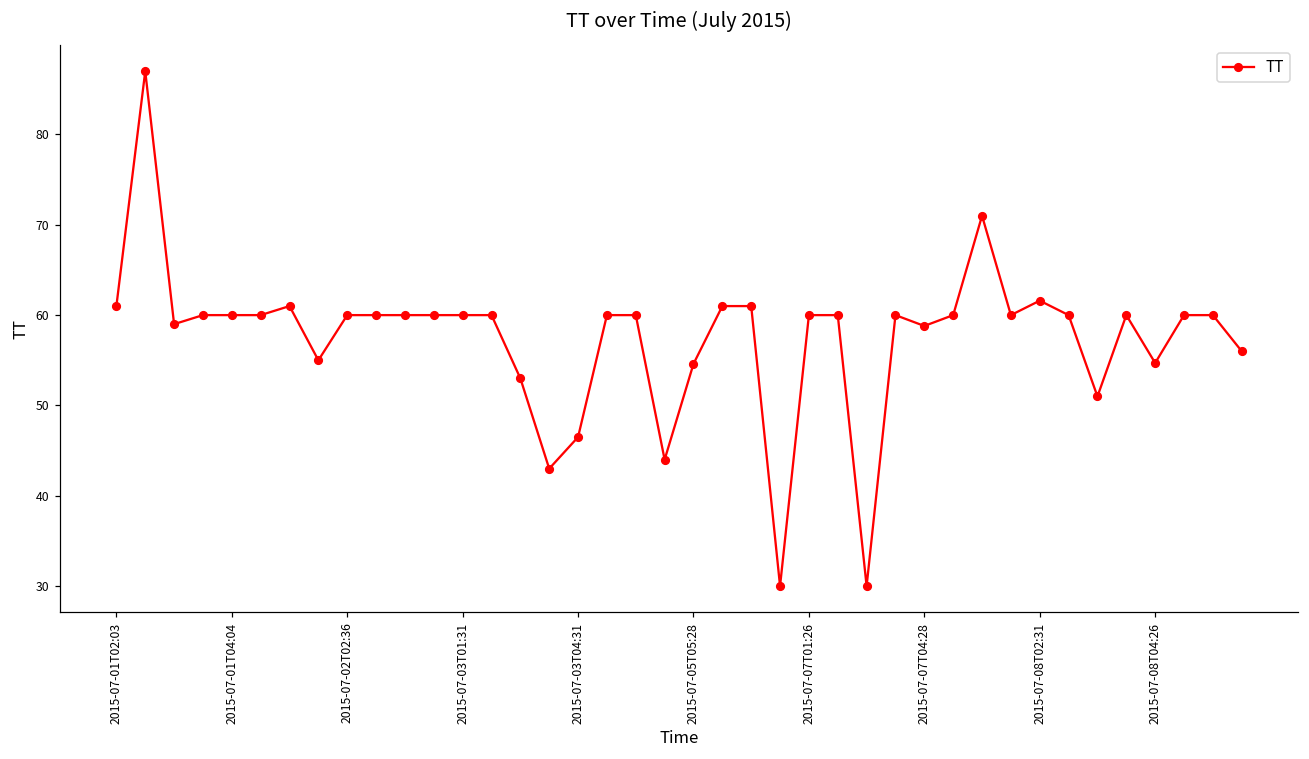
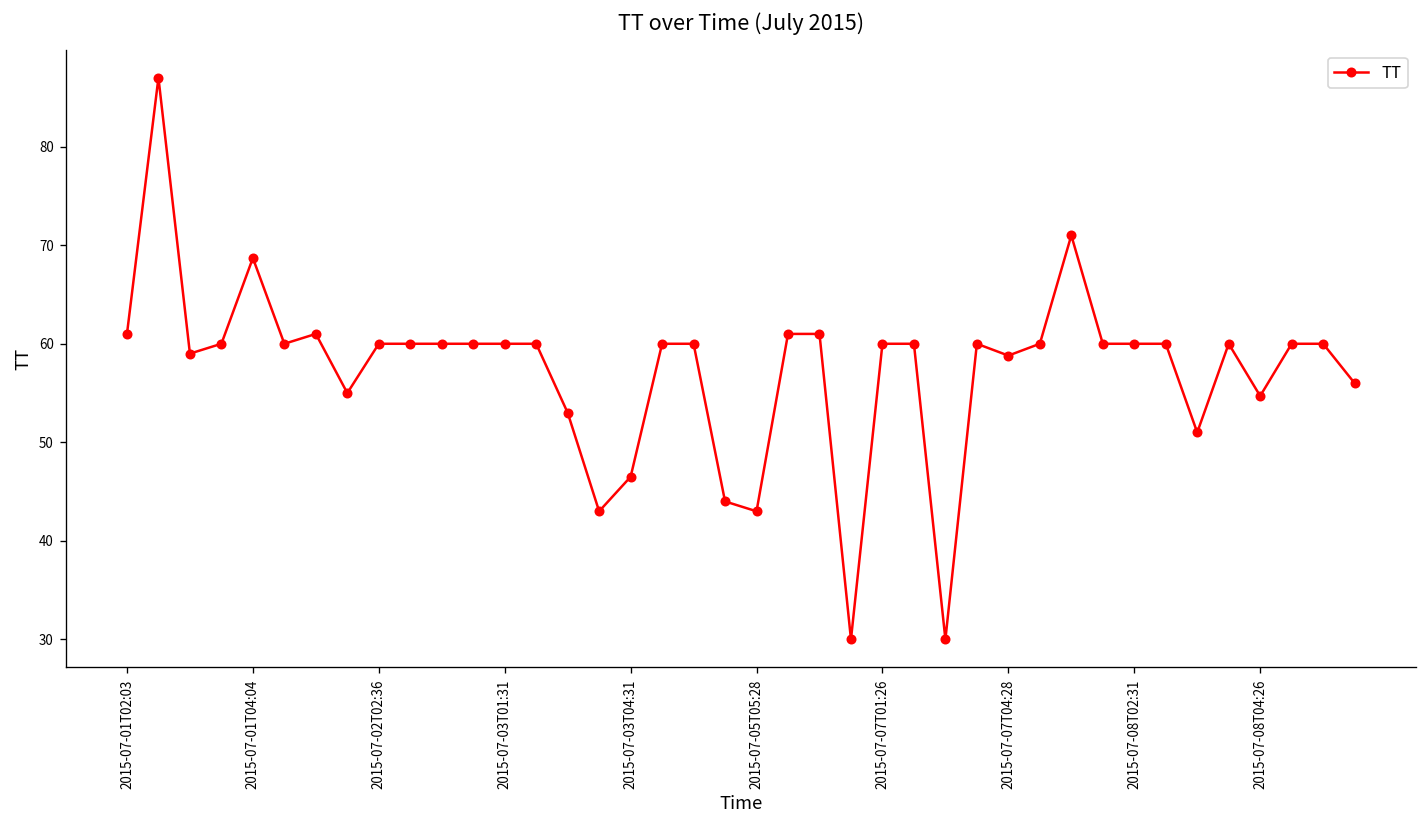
  {
    "2015-07-01T02:03": 61,
-   "2015-07-01T04:04": 60,
+   "2015-07-01T04:04": 69,
    "2015-07-02T02:36": 60,
    "2015-07-03T01:31": 60,
    "2015-07-03T04:31": 47,
-   "2015-07-05T05:28": 55,
+   "2015-07-05T05:28": 43,
    "2015-07-07T01:26": 60,
    "2015-07-07T04:28": 59,
-   "2015-07-08T02:31": 62,
+   "2015-07-08T02:31": 60,
    "2015-07-08T04:26": 55
  }
